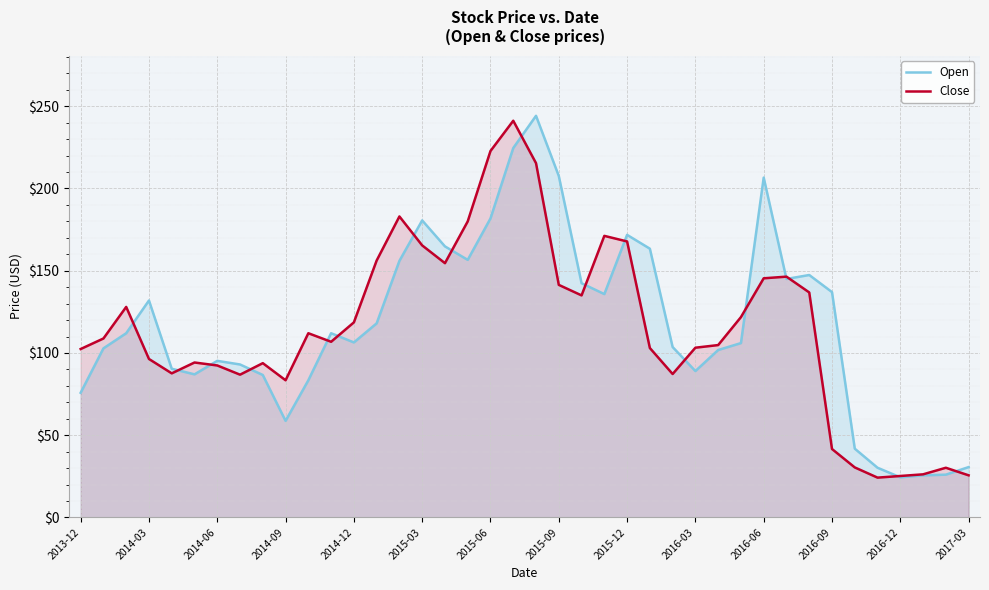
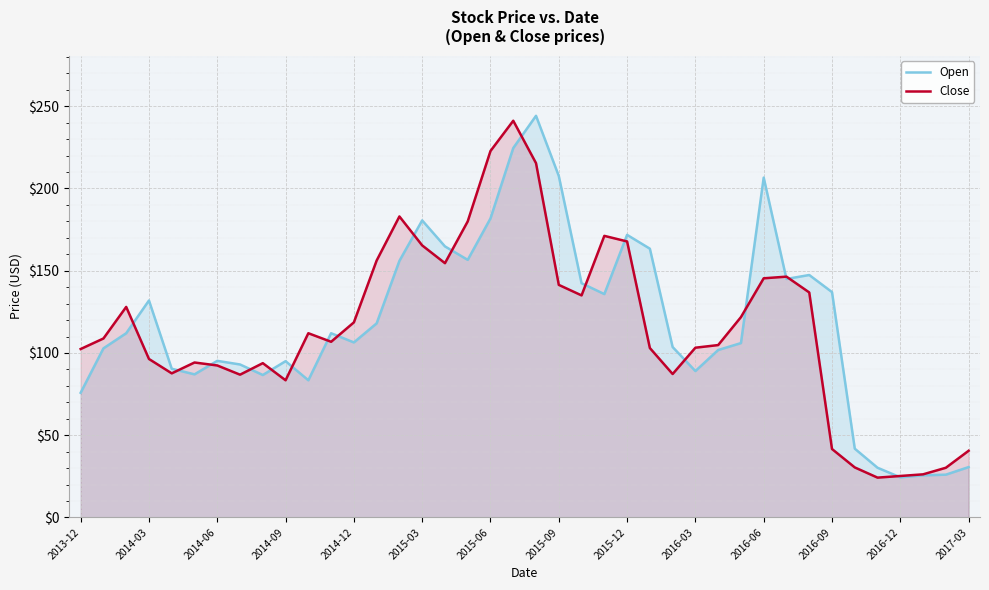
  {
    "Open": {
      "2013-12": "$76",
      "2014-03": "$132",
      "2014-06": "$95",
-     "2014-09": "$59",
+     "2014-09": "$95",
      "2014-12": "$106",
      "2015-03": "$181",
      "2015-06": "$182",
      "2015-09": "$208",
      "2015-12": "$172",
      "2016-03": "$89",
      "2016-06": "$207",
      "2016-09": "$137",
      "2017-03": "$31"
    },
    "Close": {
      "2013-12": "$102",
      "2014-03": "$96",
      "2014-06": "$92",
      "2014-09": "$83",
      "2014-12": "$119",
      "2015-03": "$165",
      "2015-06": "$223",
      "2015-09": "$141",
      "2015-12": "$168",
      "2016-03": "$103",
      "2016-06": "$145",
      "2016-09": "$42",
-     "2017-03": "$26"
+     "2017-03": "$41"
    }
  }
